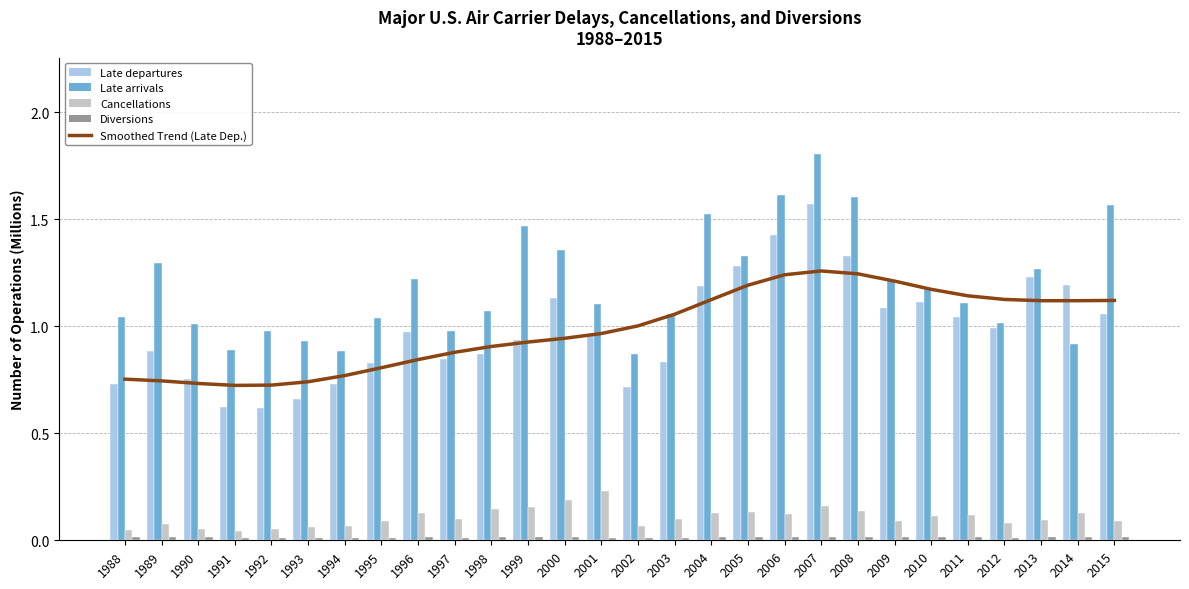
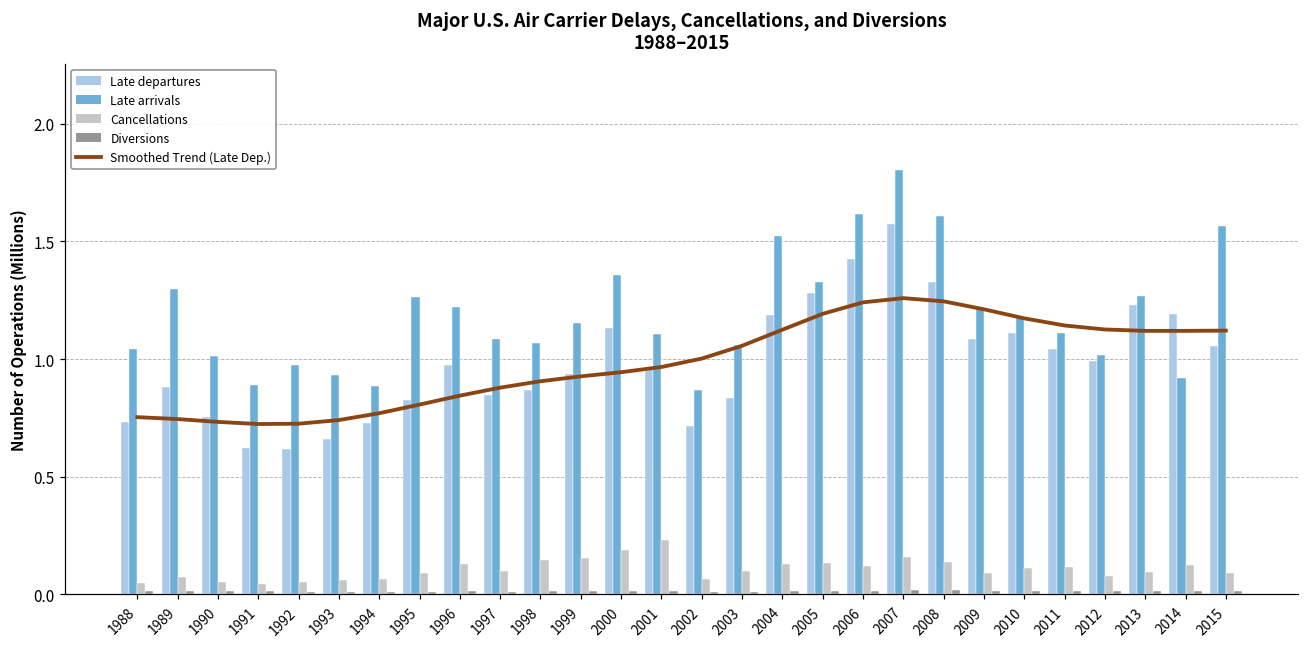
  {
    "Smoothed Trend (Late Dep.)": {
      "1988": 0.75,
      "1989": 0.74,
      "1990": 0.73,
      "1991": 0.72,
      "1992": 0.73,
      "1993": 0.74,
      "1994": 0.77,
      "1995": 0.81,
      "1996": 0.84,
      "1997": 0.88,
      "1998": 0.91,
      "1999": 0.93,
      "2000": 0.94,
      "2001": 0.97,
      "2002": 1.00,
      "2003": 1.06,
      "2004": 1.12,
      "2005": 1.19,
      "2006": 1.24,
      "2007": 1.26,
      "2008": 1.25,
      "2009": 1.21,
      "2010": 1.17,
      "2011": 1.14,
      "2012": 1.13,
      "2013": 1.12,
      "2014": 1.12,
      "2015": 1.12
    },
    "Late arrivals": {
      "1988": 1.04,
      "1989": 1.30,
      "1990": 1.01,
      "1991": 0.89,
      "1992": 0.98,
      "1993": 0.93,
      "1994": 0.88,
-     "1995": 1.04,
+     "1995": 1.26,
      "1996": 1.22,
-     "1997": 0.98,
+     "1997": 1.08,
      "1998": 1.07,
-     "1999": 1.47,
+     "1999": 1.15,
      "2000": 1.36,
      "2001": 1.10,
      "2002": 0.87,
      "2003": 1.06,
      "2004": 1.52,
      "2005": 1.33,
      "2006": 1.62,
      "2007": 1.80,
      "2008": 1.61,
      "2009": 1.22,
      "2010": 1.17,
      "2011": 1.11,
      "2012": 1.02,
      "2013": 1.27,
      "2014": 0.92,
      "2015": 1.57
    },
    "Diversions": {
      "1988": 0.01,
      "1989": 0.01,
      "1990": 0.02,
      "1991": 0.01,
      "1994": 0.01,
      "1996": 0.01,
      "1997": 0.01,
      "1998": 0.01,
      "1999": 0.01,
      "2000": 0.01,
      "2001": 0.01,
      "2004": 0.01,
      "2005": 0.01,
      "2006": 0.02,
      "2007": 0.02,
      "2008": 0.02,
      "2009": 0.02,
      "2010": 0.02,
      "2011": 0.01,
      "2012": 0.01,
      "2013": 0.01,
      "2014": 0.01,
      "2015": 0.02
    }
  }
